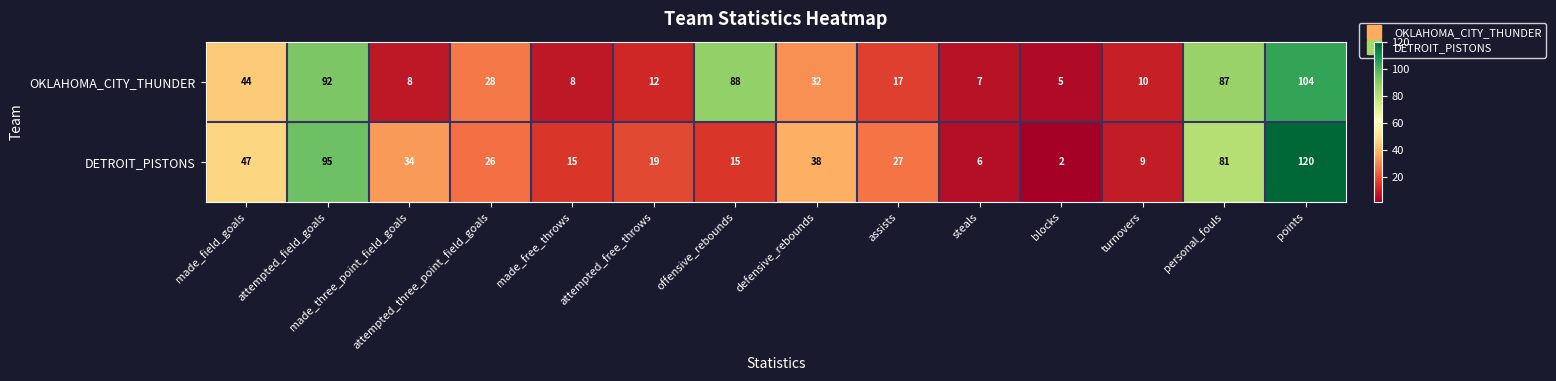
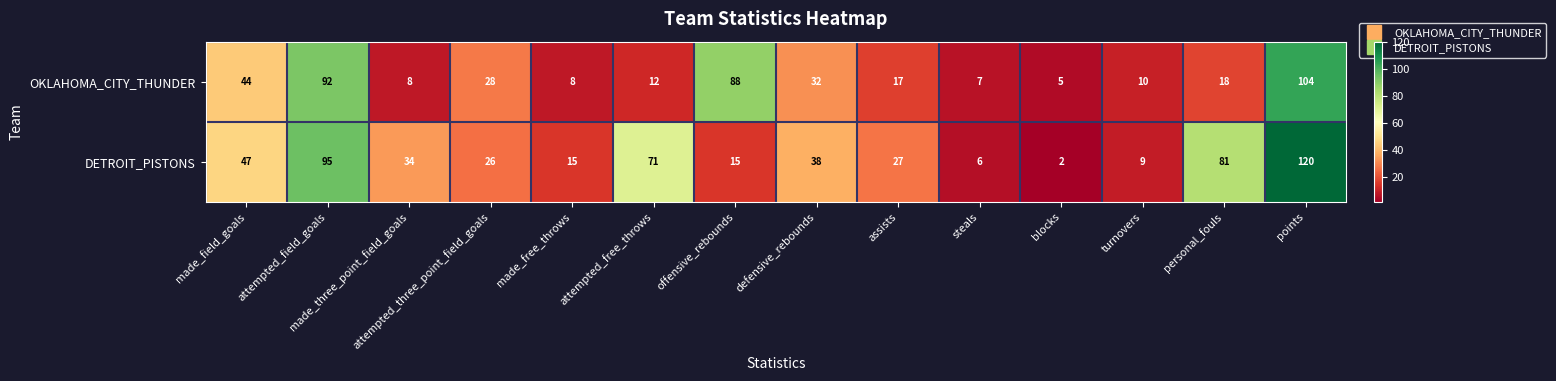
  {
    "OKLAHOMA_CITY_THUNDER": {
      "made_field_goals": 44,
      "attempted_field_goals": 92,
      "made_three_point_field_goals": 8,
      "attempted_three_point_field_goals": 28,
      "made_free_throws": 8,
      "attempted_free_throws": 12,
      "offensive_rebounds": 88,
      "defensive_rebounds": 32,
      "assists": 17,
      "steals": 7,
      "blocks": 5,
      "turnovers": 10,
-     "personal_fouls": 87,
+     "personal_fouls": 18,
      "points": 104
    },
    "DETROIT_PISTONS": {
      "made_field_goals": 47,
      "attempted_field_goals": 95,
      "made_three_point_field_goals": 34,
      "attempted_three_point_field_goals": 26,
      "made_free_throws": 15,
-     "attempted_free_throws": 19,
+     "attempted_free_throws": 71,
      "offensive_rebounds": 15,
      "defensive_rebounds": 38,
      "assists": 27,
      "steals": 6,
      "blocks": 2,
      "turnovers": 9,
      "personal_fouls": 81,
      "points": 120
    }
  }
